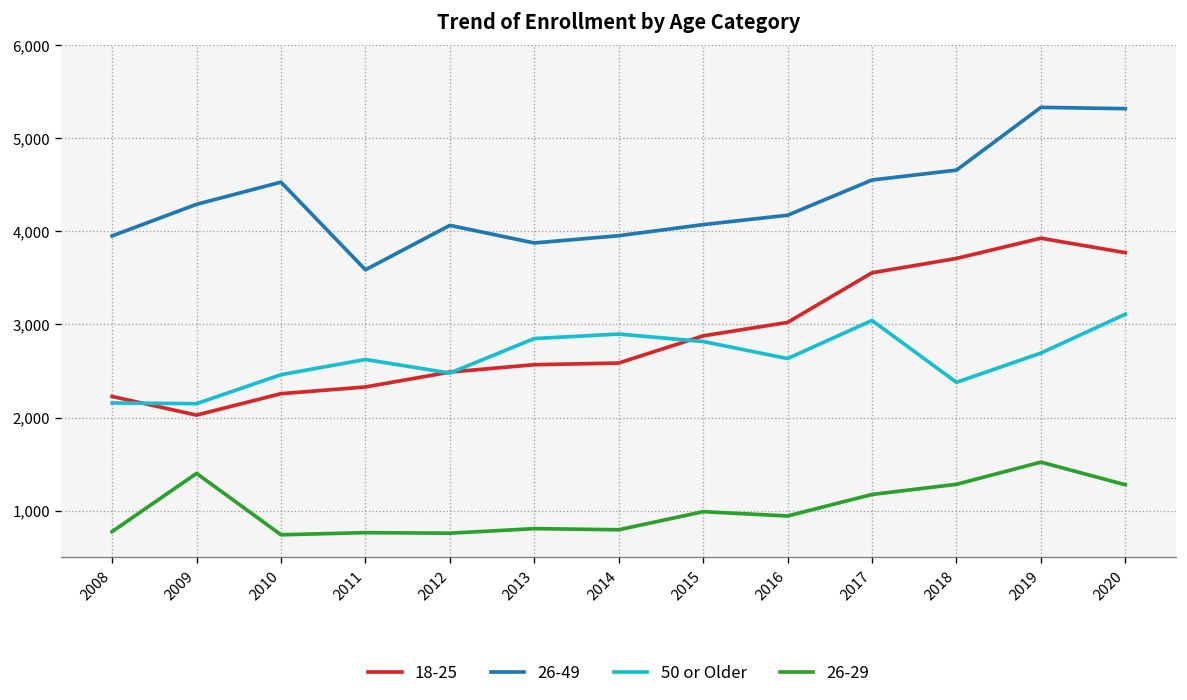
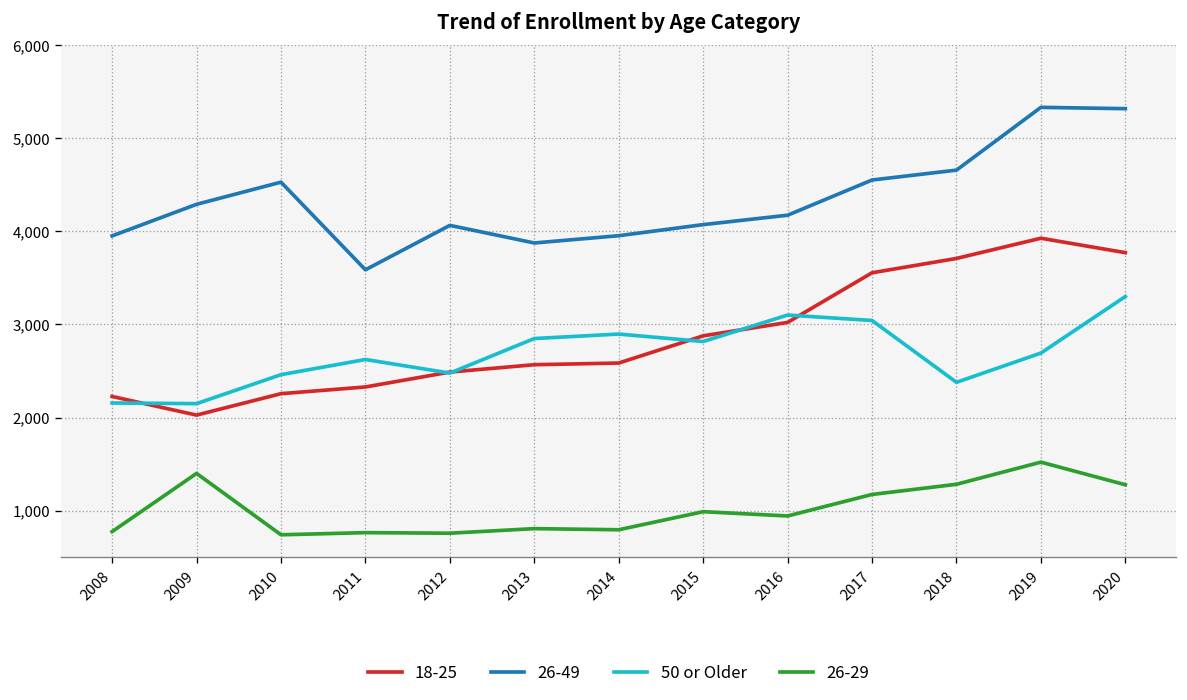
  {
    "18-25": {
      "2008": "2,200",
      "2009": "2,000",
      "2010": "2,300",
      "2011": "2,300",
      "2013": "2,600",
      "2014": "2,600",
      "2015": "2,900",
      "2016": "3,000",
      "2017": "3,600",
      "2018": "3,700",
      "2019": "3,900",
      "2020": "3,800"
    },
    "26-49": {
      "2008": "4,000",
      "2009": "4,300",
      "2010": "4,500",
      "2011": "3,600",
      "2012": "4,100",
      "2013": "3,900",
      "2014": "4,000",
      "2015": "4,100",
      "2016": "4,200",
      "2017": "4,600",
      "2018": "4,700",
      "2019": "5,300",
      "2020": "5,300"
    },
    "50 or Older": {
      "2008": "2,200",
      "2009": "2,200",
      "2010": "2,500",
      "2011": "2,600",
      "2013": "2,800",
      "2014": "2,900",
      "2015": "2,800",
-     "2016": "2,600",
+     "2016": "3,100",
      "2017": "3,000",
      "2018": "2,400",
      "2019": "2,700",
-     "2020": "3,100"
+     "2020": "3,300"
    },
    "26-29": {
      "2008": "800",
      "2009": "1,400",
      "2010": "700",
      "2011": "800",
      "2012": "800",
      "2013": "800",
      "2014": "800",
      "2015": "1,000",
      "2016": "900",
      "2017": "1,200",
      "2018": "1,300",
      "2019": "1,500",
      "2020": "1,300"
    }
  }
